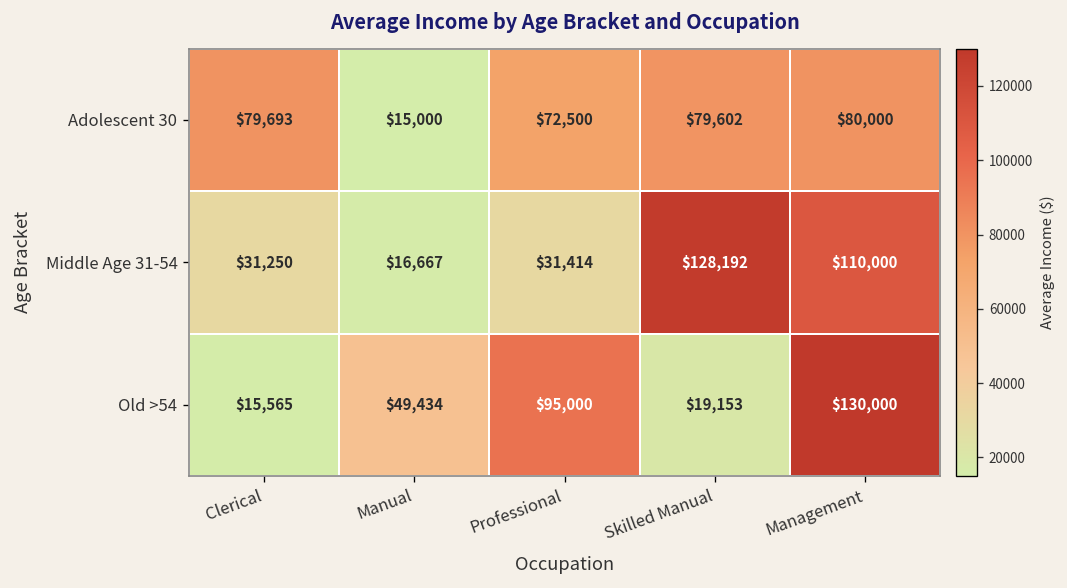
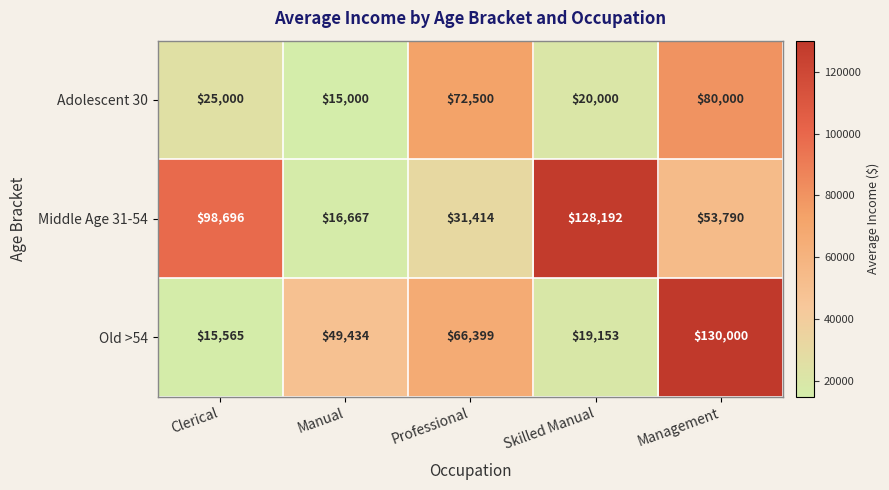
  {
    "Adolescent 30": {
-     "Clerical": "$79,693",
+     "Clerical": "$25,000",
      "Manual": "$15,000",
      "Professional": "$72,500",
-     "Skilled Manual": "$79,602",
+     "Skilled Manual": "$20,000",
      "Management": "$80,000"
    },
    "Middle Age 31-54": {
-     "Clerical": "$31,250",
+     "Clerical": "$98,696",
      "Manual": "$16,667",
      "Professional": "$31,414",
      "Skilled Manual": "$128,192",
-     "Management": "$110,000"
+     "Management": "$53,790"
    },
    "Old >54": {
      "Clerical": "$15,565",
      "Manual": "$49,434",
-     "Professional": "$95,000",
+     "Professional": "$66,399",
      "Skilled Manual": "$19,153",
      "Management": "$130,000"
    }
  }
